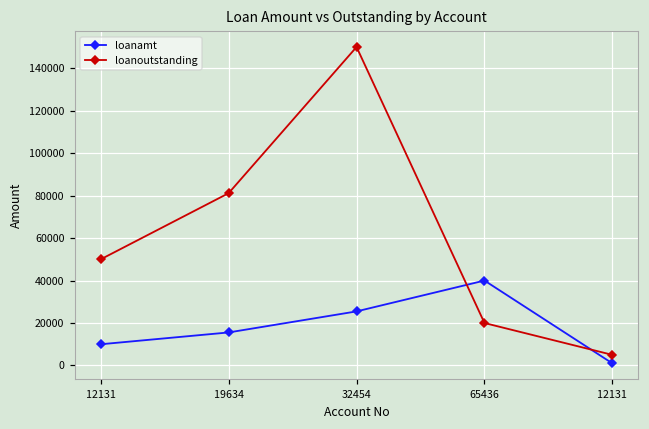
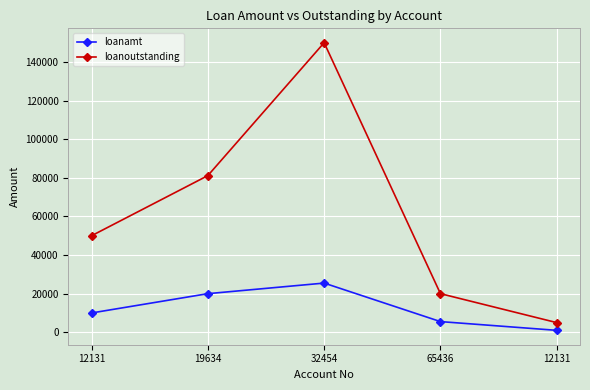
  {
    "loanamt": {
-     "19634": 16000,
+     "19634": 20000,
      "32454": 25000,
-     "65436": 40000
+     "65436": 6000
    },
    "loanoutstanding": {
      "19634": 81000,
      "32454": 150000,
      "65436": 20000
    }
  }
